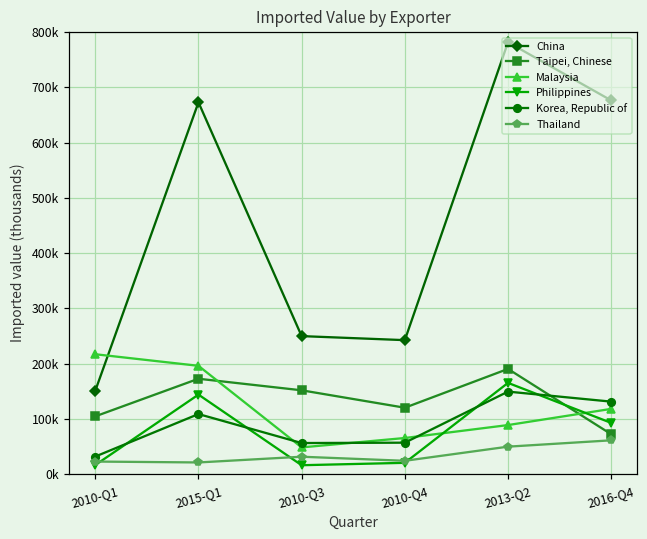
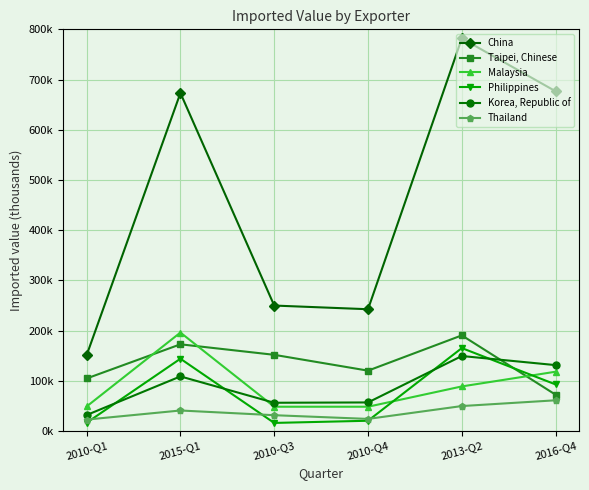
  {
    "Malaysia": {
-     "2010-Q1": 220000,
+     "2010-Q1": 50000,
      "2015-Q1": 200000,
      "2010-Q3": 50000,
-     "2010-Q4": 70000,
+     "2010-Q4": 50000,
      "2013-Q2": 90000,
      "2016-Q4": 120000
    },
    "Thailand": {
      "2010-Q1": 20000,
-     "2015-Q1": 20000,
+     "2015-Q1": 40000,
      "2010-Q3": 30000,
      "2013-Q2": 50000,
      "2016-Q4": 60000
    }
  }
